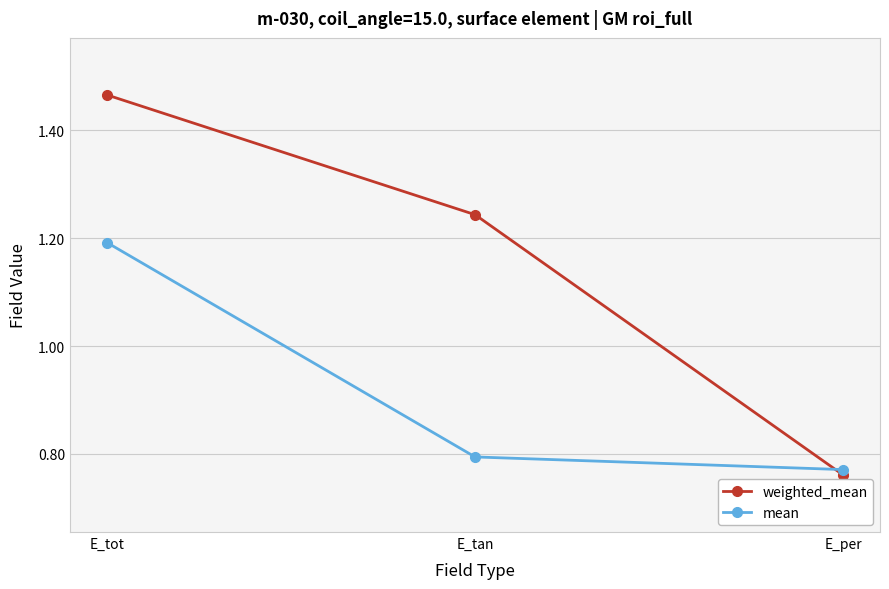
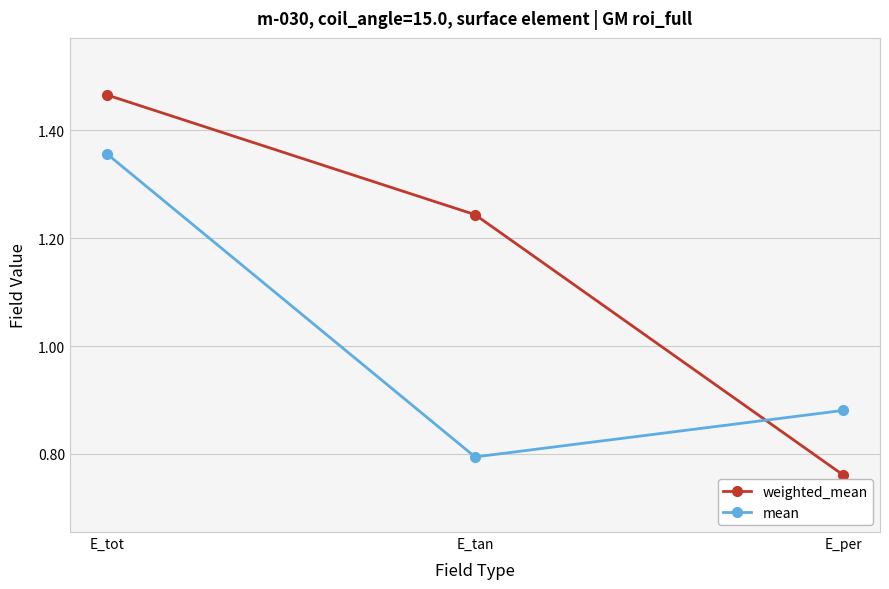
  {
    "weighted_mean": {
      "E_tot": 1.47,
      "E_tan": 1.24,
      "E_per": 0.76
    },
    "mean": {
-     "E_tot": 1.19,
+     "E_tot": 1.36,
      "E_tan": 0.79,
-     "E_per": 0.77
+     "E_per": 0.88
    }
  }
